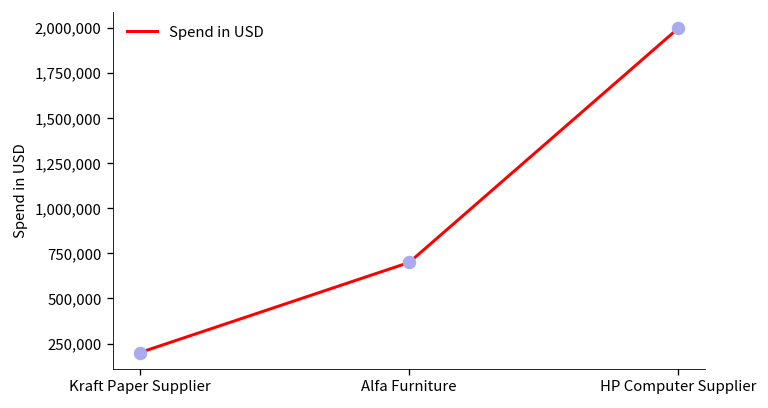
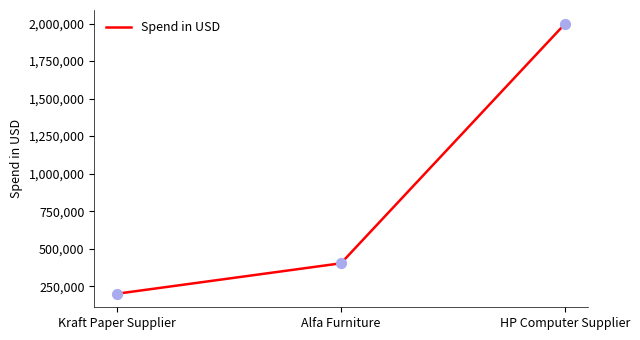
  {
    "Kraft Paper Supplier": "200,000",
-   "Alfa Furniture": "700,000",
+   "Alfa Furniture": "400,000",
    "HP Computer Supplier": "2,000,000"
  }
